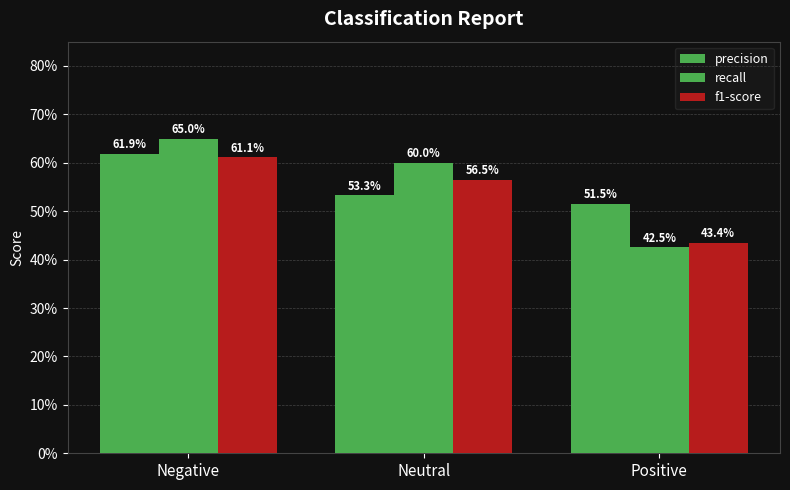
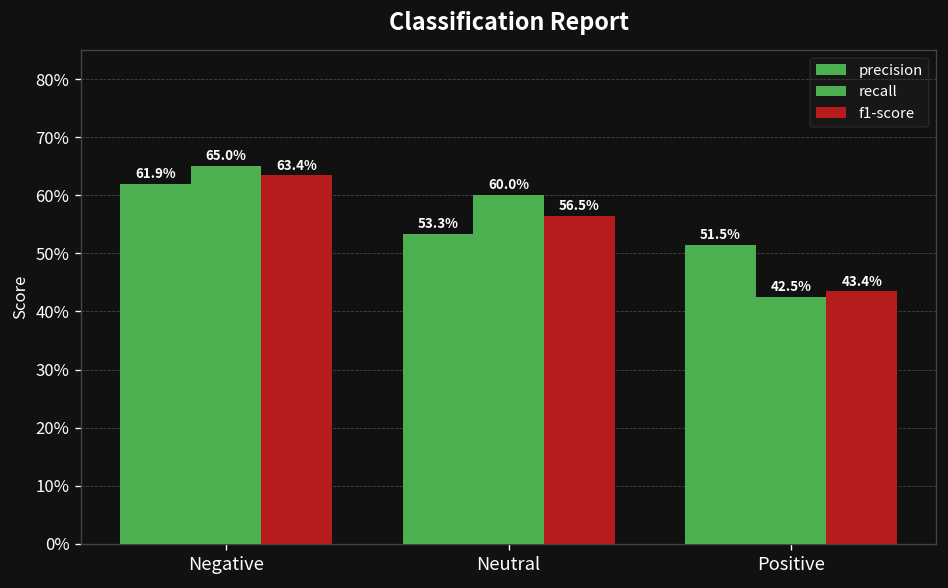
  {
    "f1-score": {
-     "Negative": "61.1%",
+     "Negative": "63.4%",
      "Neutral": "56.5%",
      "Positive": "43.4%"
    }
  }
